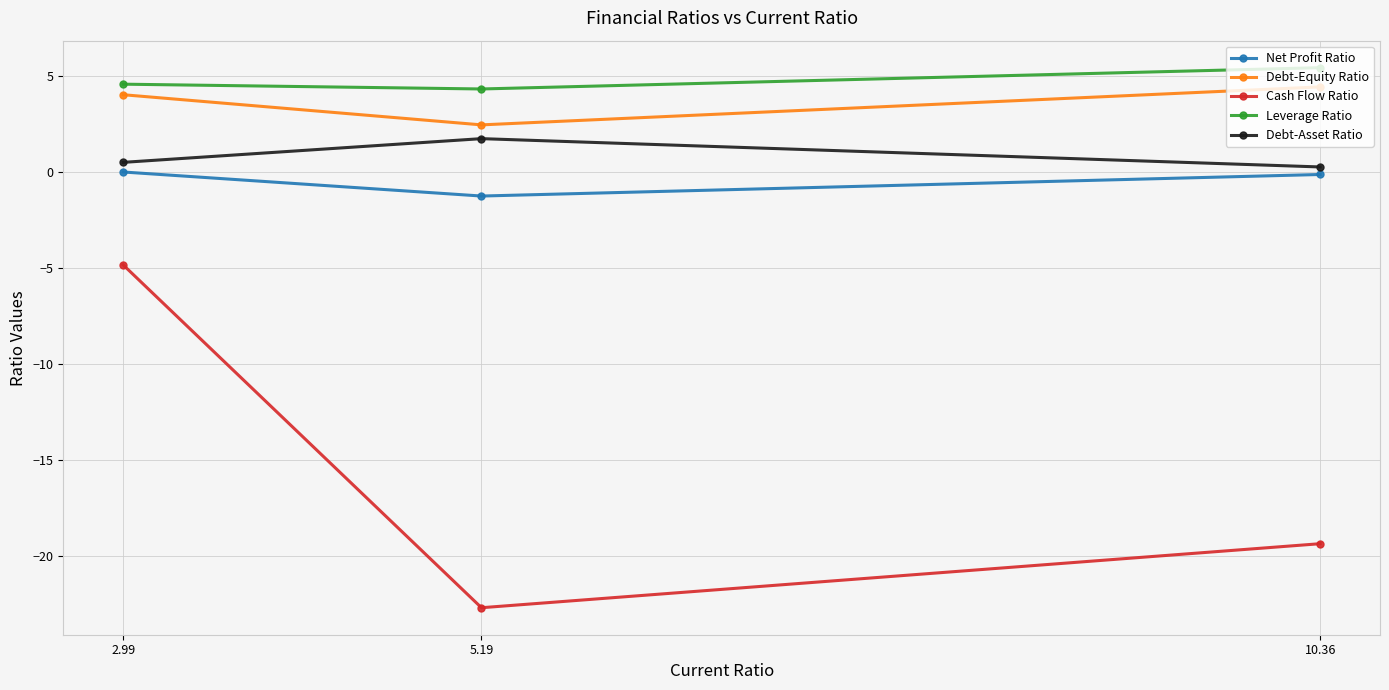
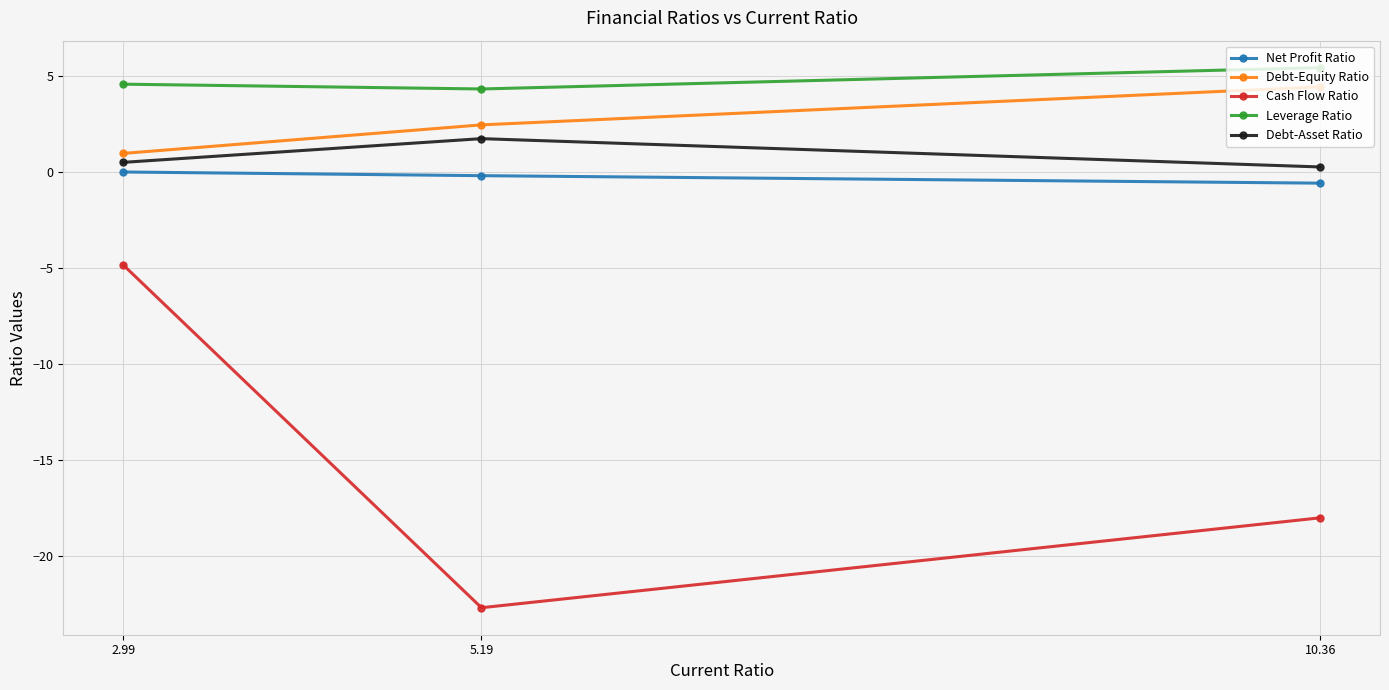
  {
    "Net Profit Ratio": {
      "2.99": 0.0,
-     "5.19": -1.3,
-     "10.36": -0.1
+     "5.19": -0.2,
+     "10.36": -0.6
    },
    "Debt-Equity Ratio": {
-     "2.99": 4.0,
+     "2.99": 1.0,
      "5.19": 2.4
    },
    "Cash Flow Ratio": {
      "2.99": -4.8,
      "5.19": -22.7,
-     "10.36": -19.3
+     "10.36": -18.0
    },
    "Leverage Ratio": {
      "2.99": 4.6,
      "5.19": 4.3
    },
    "Debt-Asset Ratio": {
      "2.99": 0.5,
      "5.19": 1.7,
      "10.36": 0.2
    }
  }
